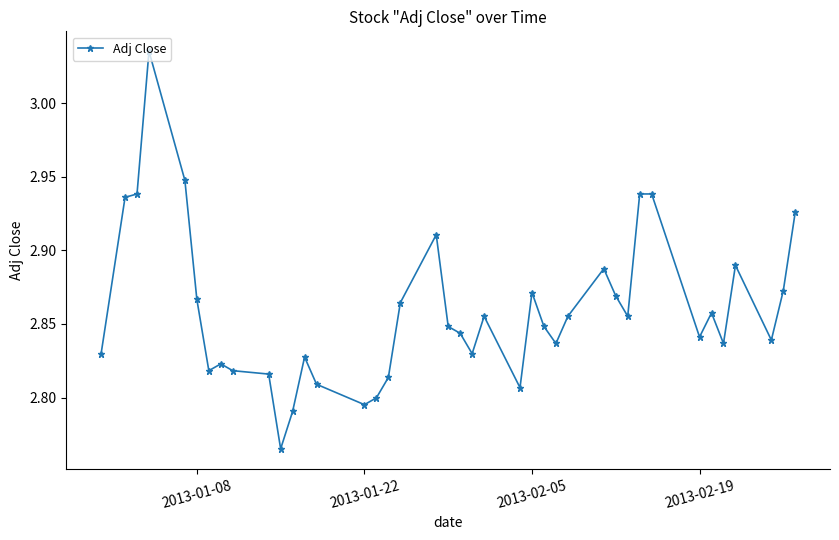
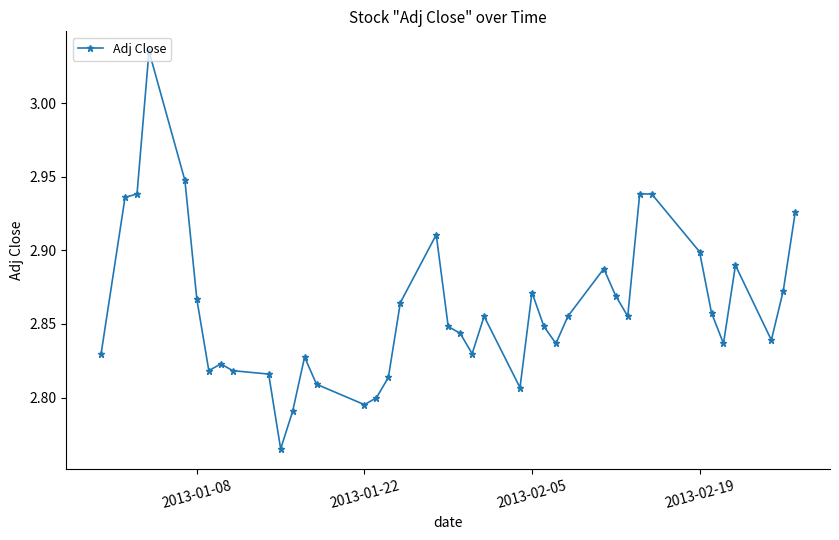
  {
    "2013-01-08": 2.867,
    "2013-01-22": 2.795,
    "2013-02-05": 2.871,
-   "2013-02-19": 2.841
+   "2013-02-19": 2.899
  }
